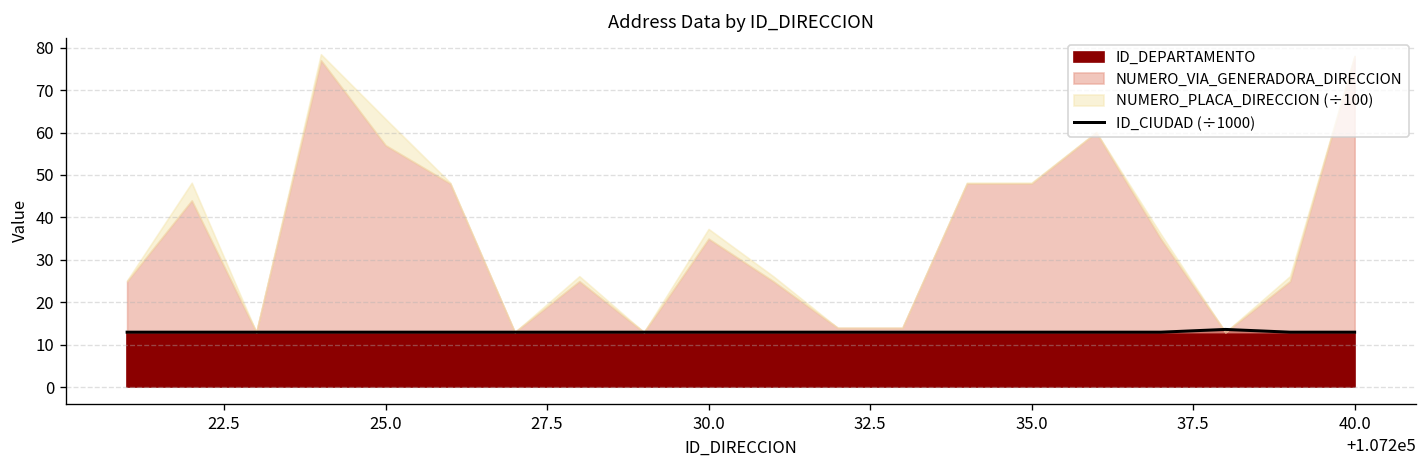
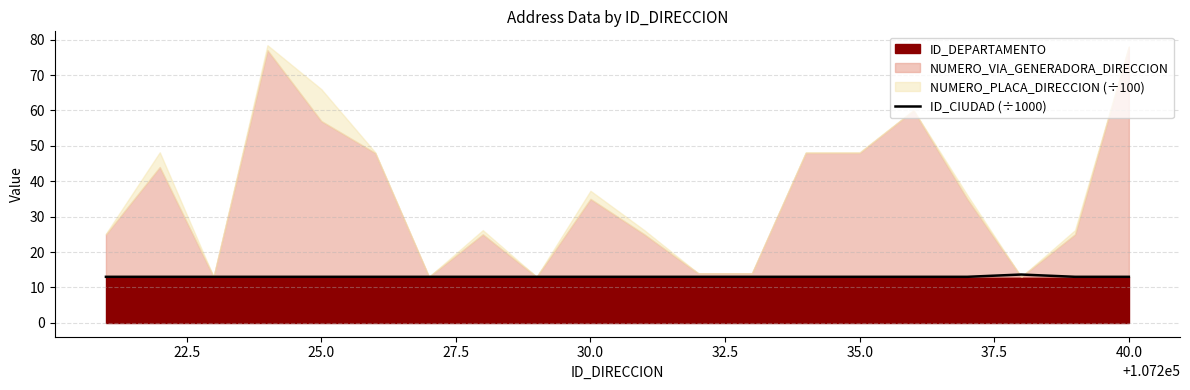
  {
    "NUMERO_VIA_GENERADORA_DIRECCION": {
      "25.0": 44,
      "30.0": 22
    },
    "NUMERO_PLACA_DIRECCION (÷100)": {
-     "25.0": 6,
+     "25.0": 9,
      "30.0": 2
    }
  }
